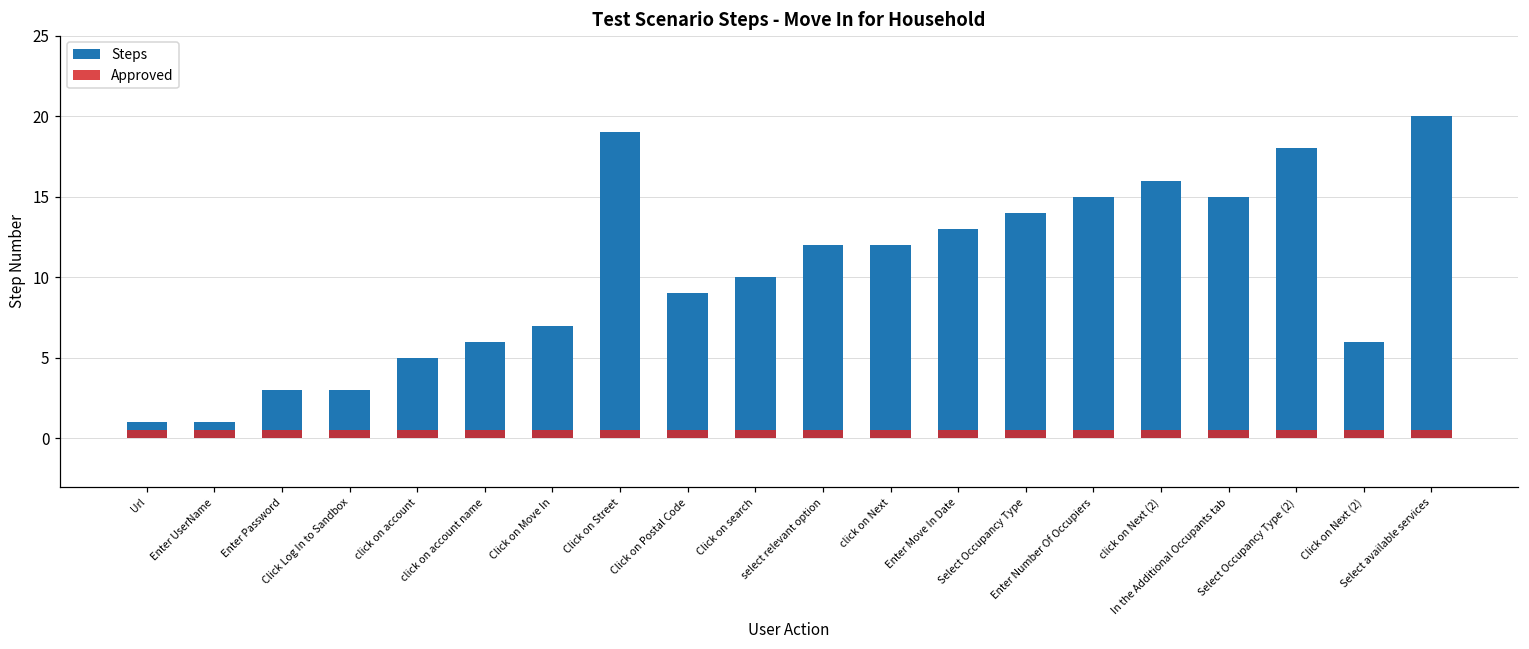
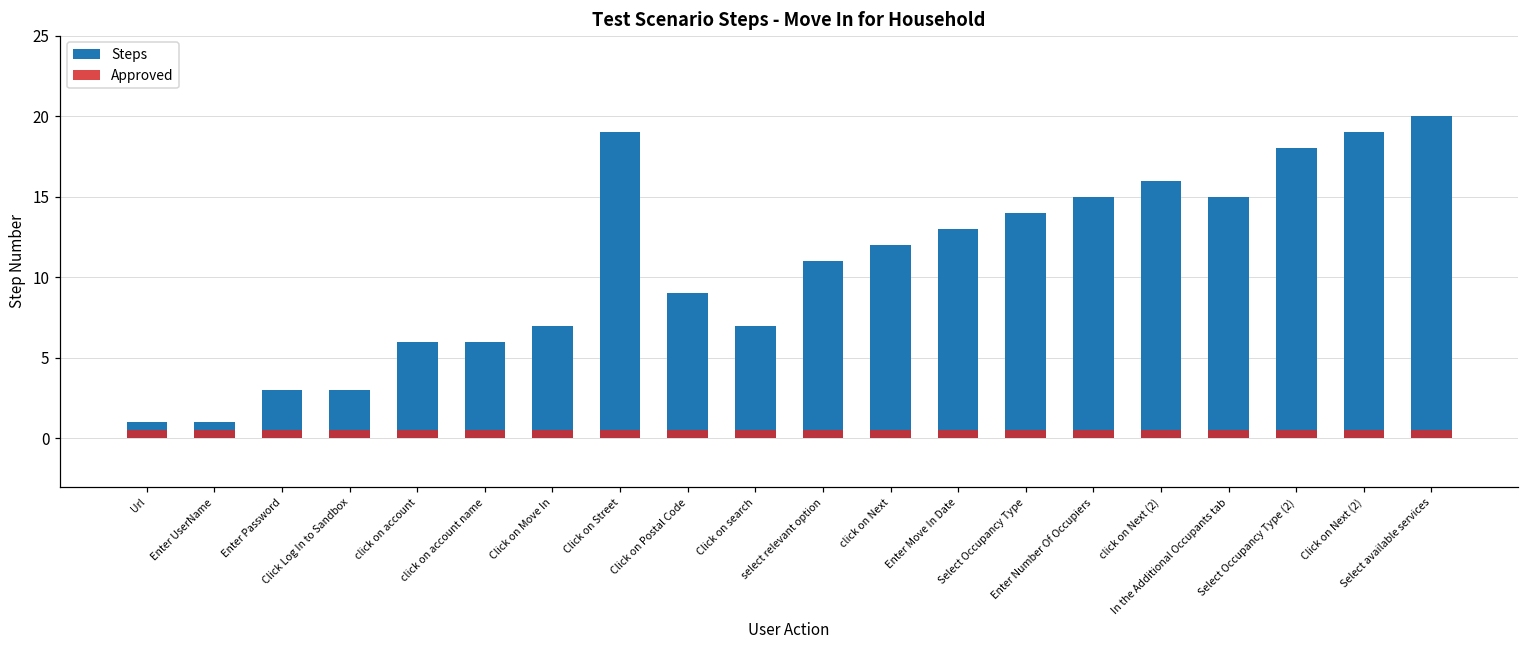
  {
    "Steps": {
      "Url": 1,
      "Enter UserName": 1,
      "Enter Password": 3,
      "Click Log In to Sandbox": 3,
-     "click on account": 5,
+     "click on account": 6,
      "click on account name": 6,
      "Click on Move In": 7,
      "Click on Street": 19,
      "Click on Postal Code": 9,
-     "Click on search": 10,
-     "select relevant option": 12,
+     "Click on search": 7,
+     "select relevant option": 11,
      "click on Next": 12,
      "Enter Move In Date": 13,
      "Select Occupancy Type": 14,
      "Enter Number Of Occupiers": 15,
      "click on Next (2)": 16,
      "In the Additional Occupants tab": 15,
      "Select Occupancy Type (2)": 18,
-     "Click on Next (2)": 6,
+     "Click on Next (2)": 19,
      "Select available services": 20
    }
  }
